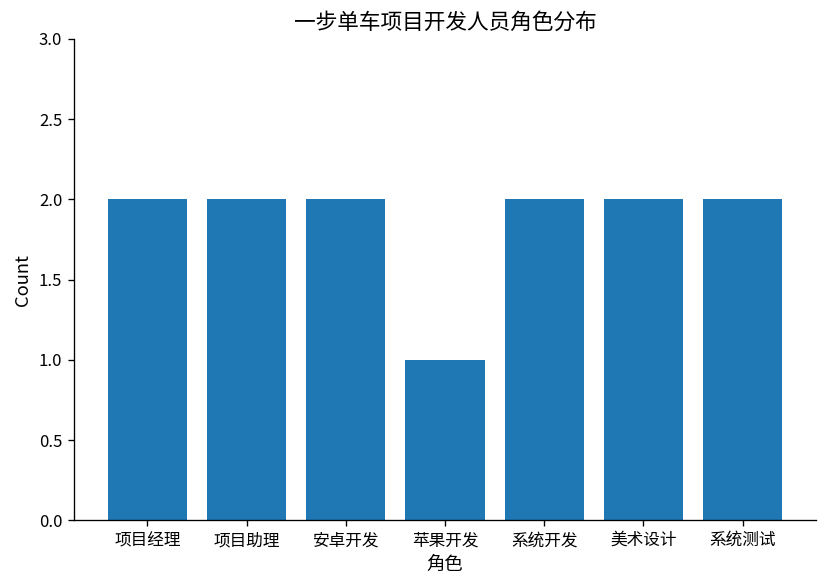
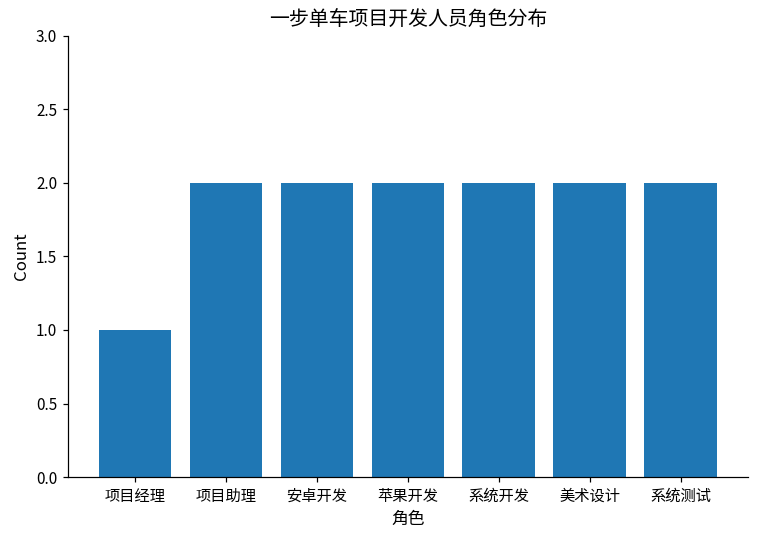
  {
-   "项目经理": 2,
+   "项目经理": 1,
    "项目助理": 2,
    "安卓开发": 2,
-   "苹果开发": 1,
+   "苹果开发": 2,
    "系统开发": 2,
    "美术设计": 2,
    "系统测试": 2
  }
